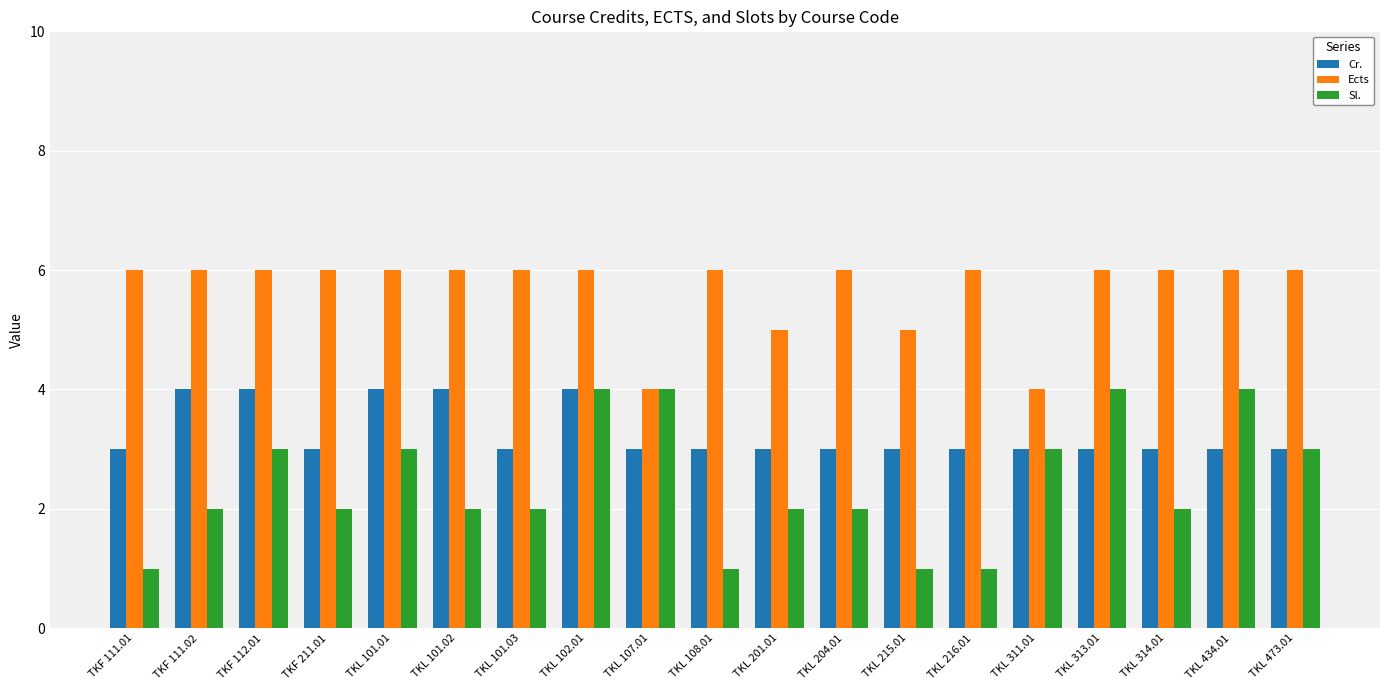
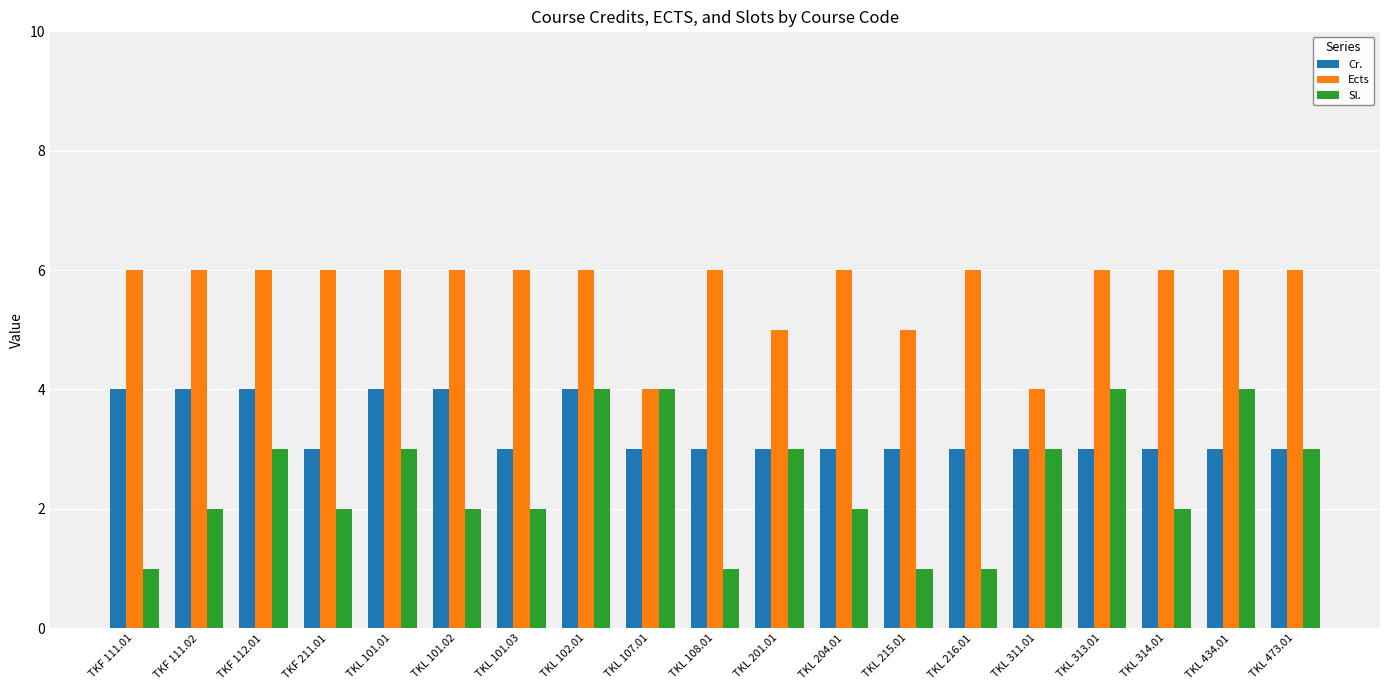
  {
    "Cr.": {
-     "TKF 111.01": 3,
+     "TKF 111.01": 4,
      "TKF 111.02": 4,
      "TKF 112.01": 4,
      "TKF 211.01": 3,
      "TKL 101.01": 4,
      "TKL 101.02": 4,
      "TKL 101.03": 3,
      "TKL 102.01": 4,
      "TKL 107.01": 3,
      "TKL 108.01": 3,
      "TKL 201.01": 3,
      "TKL 204.01": 3,
      "TKL 215.01": 3,
      "TKL 216.01": 3,
      "TKL 311.01": 3,
      "TKL 313.01": 3,
      "TKL 314.01": 3,
      "TKL 434.01": 3,
      "TKL 473.01": 3
    },
    "Ects": {
      "TKF 111.01": 6,
      "TKF 111.02": 6,
      "TKF 112.01": 6,
      "TKF 211.01": 6,
      "TKL 101.01": 6,
      "TKL 101.02": 6,
      "TKL 101.03": 6,
      "TKL 102.01": 6,
      "TKL 107.01": 4,
      "TKL 108.01": 6,
      "TKL 201.01": 5,
      "TKL 204.01": 6,
      "TKL 215.01": 5,
      "TKL 216.01": 6,
      "TKL 311.01": 4,
      "TKL 313.01": 6,
      "TKL 314.01": 6,
      "TKL 434.01": 6,
      "TKL 473.01": 6
    },
    "Sl.": {
      "TKF 111.01": 1,
      "TKF 111.02": 2,
      "TKF 112.01": 3,
      "TKF 211.01": 2,
      "TKL 101.01": 3,
      "TKL 101.02": 2,
      "TKL 101.03": 2,
      "TKL 102.01": 4,
      "TKL 107.01": 4,
      "TKL 108.01": 1,
-     "TKL 201.01": 2,
+     "TKL 201.01": 3,
      "TKL 204.01": 2,
      "TKL 215.01": 1,
      "TKL 216.01": 1,
      "TKL 311.01": 3,
      "TKL 313.01": 4,
      "TKL 314.01": 2,
      "TKL 434.01": 4,
      "TKL 473.01": 3
    }
  }
